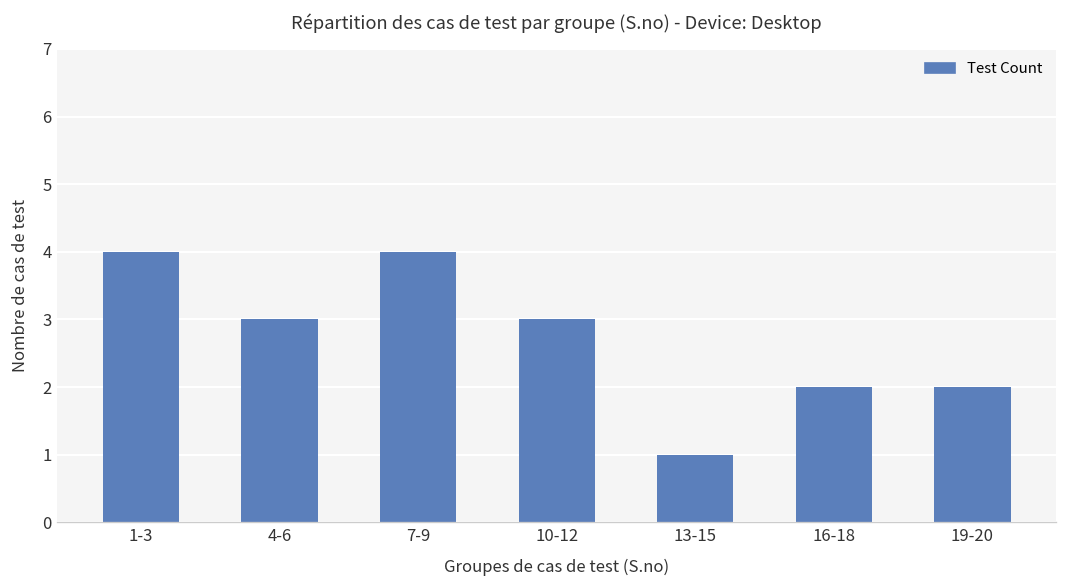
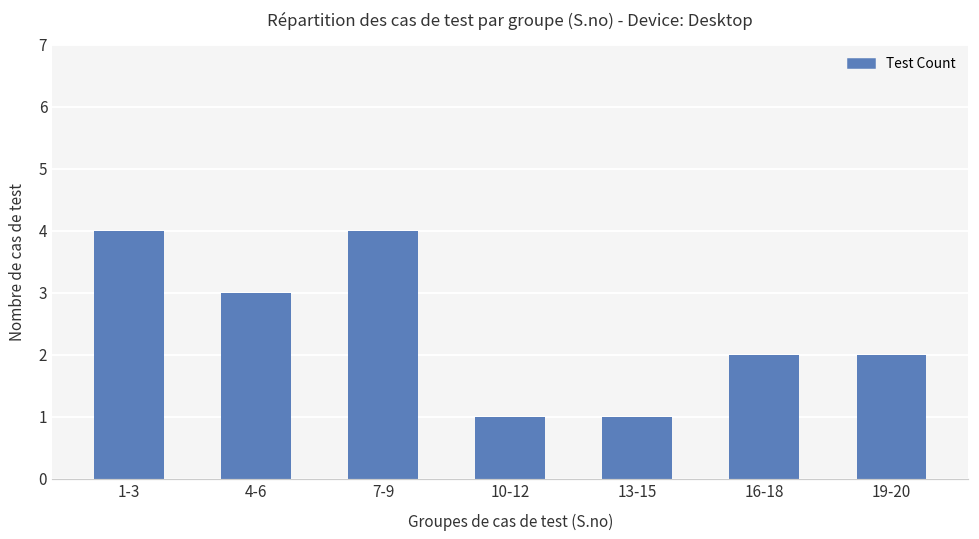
  {
    "1-3": 4,
    "4-6": 3,
    "7-9": 4,
-   "10-12": 3,
+   "10-12": 1,
    "13-15": 1,
    "16-18": 2,
    "19-20": 2
  }
